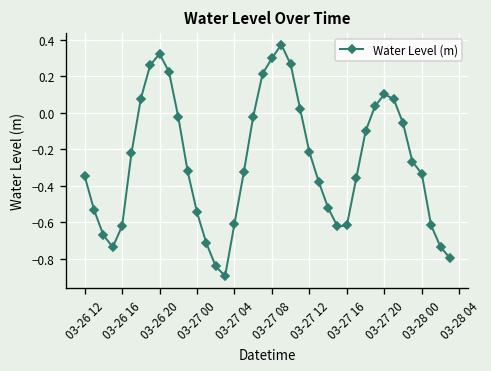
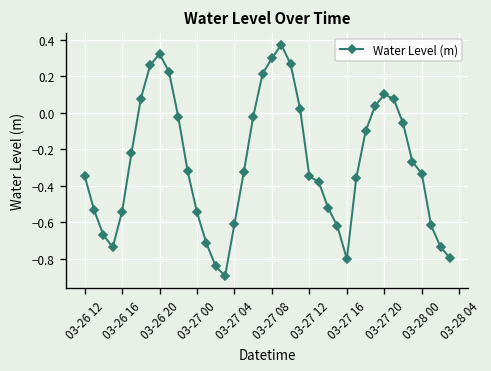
  {
    "03-26 12": -0.35,
-   "03-26 16": -0.62,
+   "03-26 16": -0.54,
    "03-26 20": 0.32,
    "03-27 00": -0.55,
    "03-27 04": -0.61,
    "03-27 08": 0.30,
-   "03-27 12": -0.22,
-   "03-27 16": -0.62,
+   "03-27 12": -0.35,
+   "03-27 16": -0.80,
    "03-27 20": 0.10,
    "03-28 00": -0.33
  }
